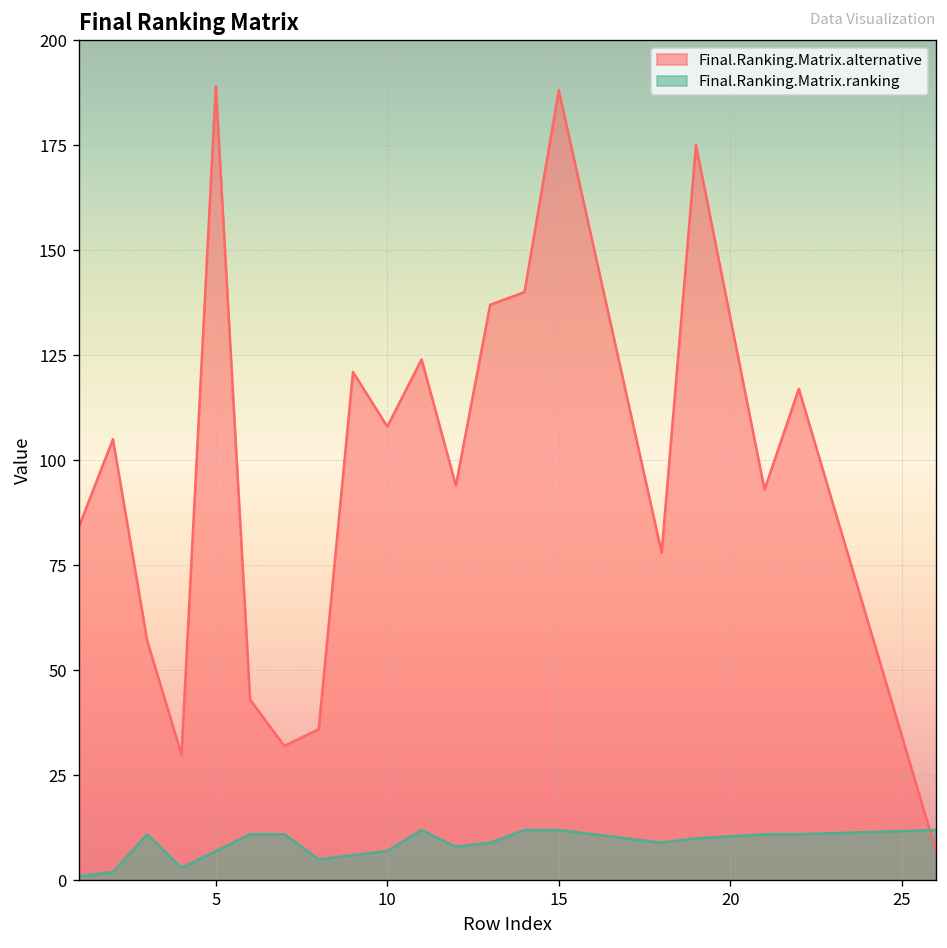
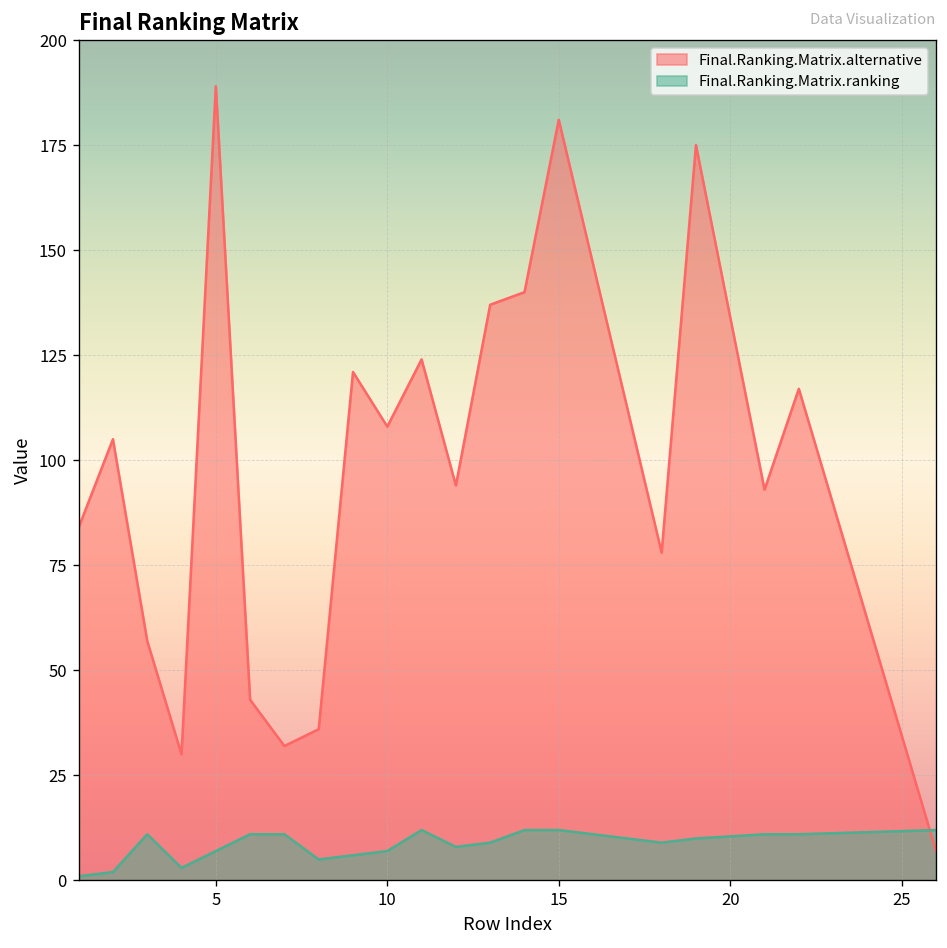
  {
    "Final.Ranking.Matrix.alternative": {
      "5": 189,
      "10": 108,
-     "15": 188
+     "15": 181
    },
    "Final.Ranking.Matrix.ranking": {
      "5": 7,
      "10": 7,
      "15": 12
    }
  }
